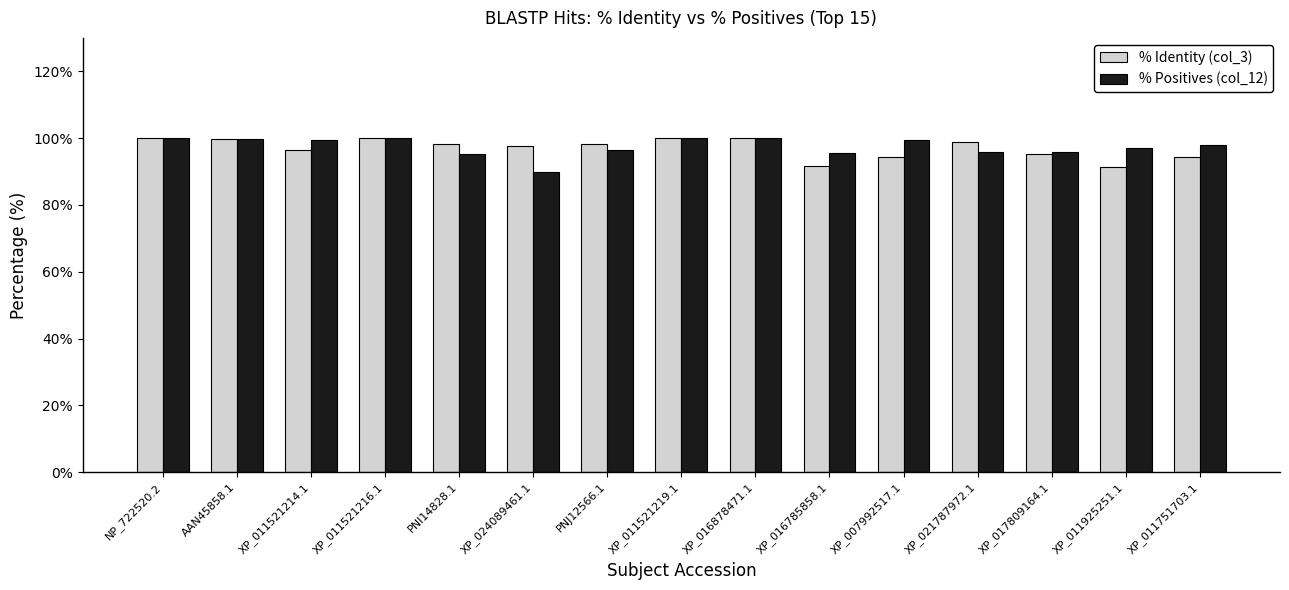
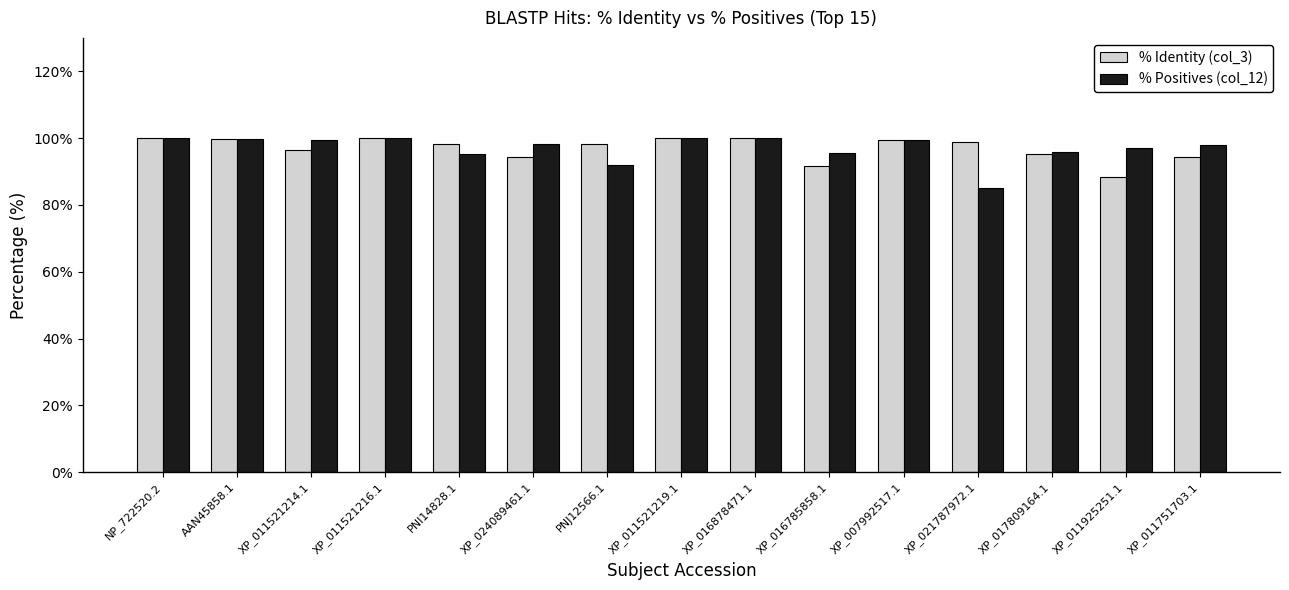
  {
    "% Identity (col_3)": {
      "NP_722520.2": "100%",
      "AAN45858.1": "100%",
      "XP_011521214.1": "96%",
      "XP_011521216.1": "100%",
      "PNI14828.1": "98%",
-     "XP_024089461.1": "98%",
+     "XP_024089461.1": "94%",
      "PNJ12566.1": "98%",
      "XP_011521219.1": "100%",
      "XP_016878471.1": "100%",
      "XP_016785858.1": "92%",
-     "XP_007992517.1": "94%",
+     "XP_007992517.1": "99%",
      "XP_021787972.1": "99%",
      "XP_017809164.1": "95%",
-     "XP_011925251.1": "91%",
+     "XP_011925251.1": "88%",
      "XP_011751703.1": "94%"
    },
    "% Positives (col_12)": {
      "NP_722520.2": "100%",
      "AAN45858.1": "100%",
      "XP_011521214.1": "100%",
      "XP_011521216.1": "100%",
      "PNI14828.1": "95%",
-     "XP_024089461.1": "90%",
-     "PNJ12566.1": "96%",
+     "XP_024089461.1": "98%",
+     "PNJ12566.1": "92%",
      "XP_011521219.1": "100%",
      "XP_016878471.1": "100%",
      "XP_016785858.1": "95%",
      "XP_007992517.1": "99%",
-     "XP_021787972.1": "96%",
+     "XP_021787972.1": "85%",
      "XP_017809164.1": "96%",
      "XP_011925251.1": "97%",
      "XP_011751703.1": "98%"
    }
  }
